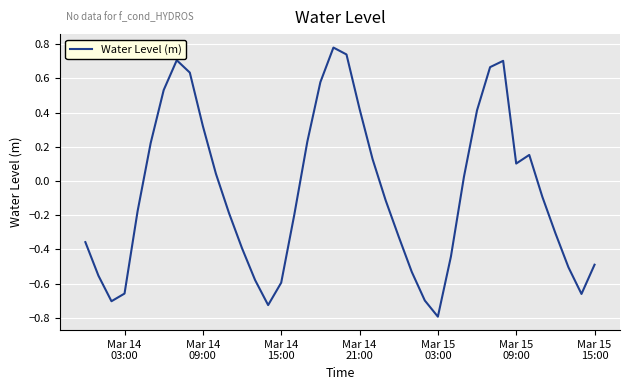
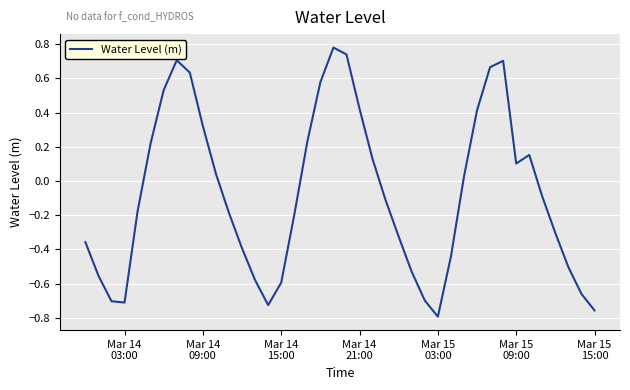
  {
-   "Mar 14 03:00": -0.66,
+   "Mar 14 03:00": -0.71,
    "Mar 14 09:00": 0.32,
    "Mar 14 15:00": -0.59,
    "Mar 14 21:00": 0.42,
    "Mar 15 03:00": -0.79,
    "Mar 15 09:00": 0.10,
-   "Mar 15 15:00": -0.49
+   "Mar 15 15:00": -0.76
  }
